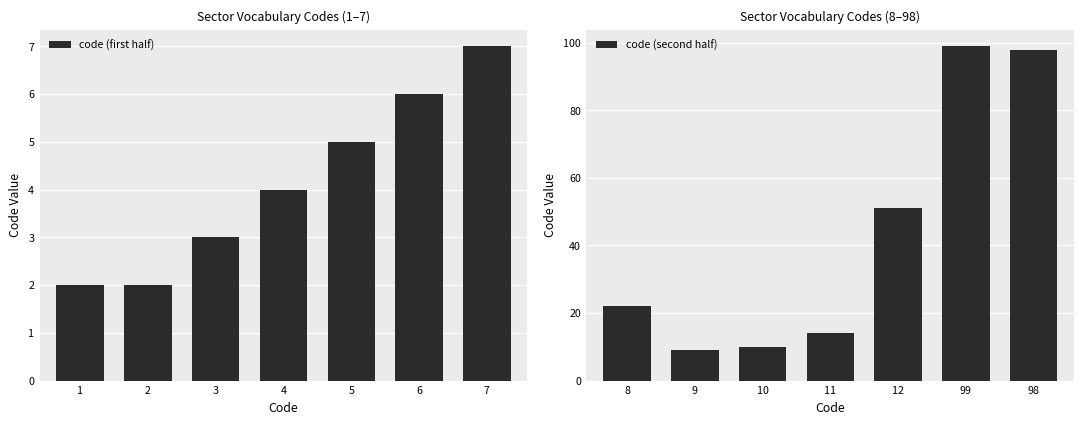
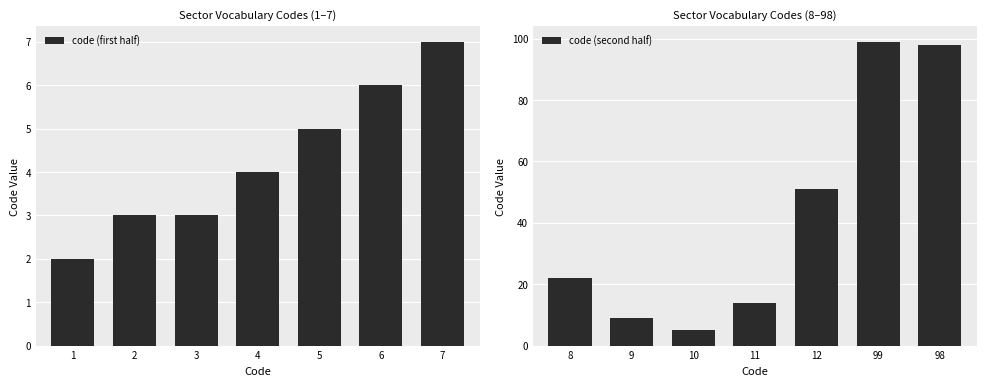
  {
    "Sector Vocabulary Codes (1–7)": {
      "1": 2,
-     "2": 2,
+     "2": 3,
      "3": 3,
      "4": 4,
      "5": 5,
      "6": 6,
      "7": 7
    },
    "Sector Vocabulary Codes (8–98)": {
      "8": 22,
      "9": 9,
-     "10": 10,
+     "10": 5,
      "11": 14,
      "12": 51,
      "99": 99,
      "98": 98
    }
  }
